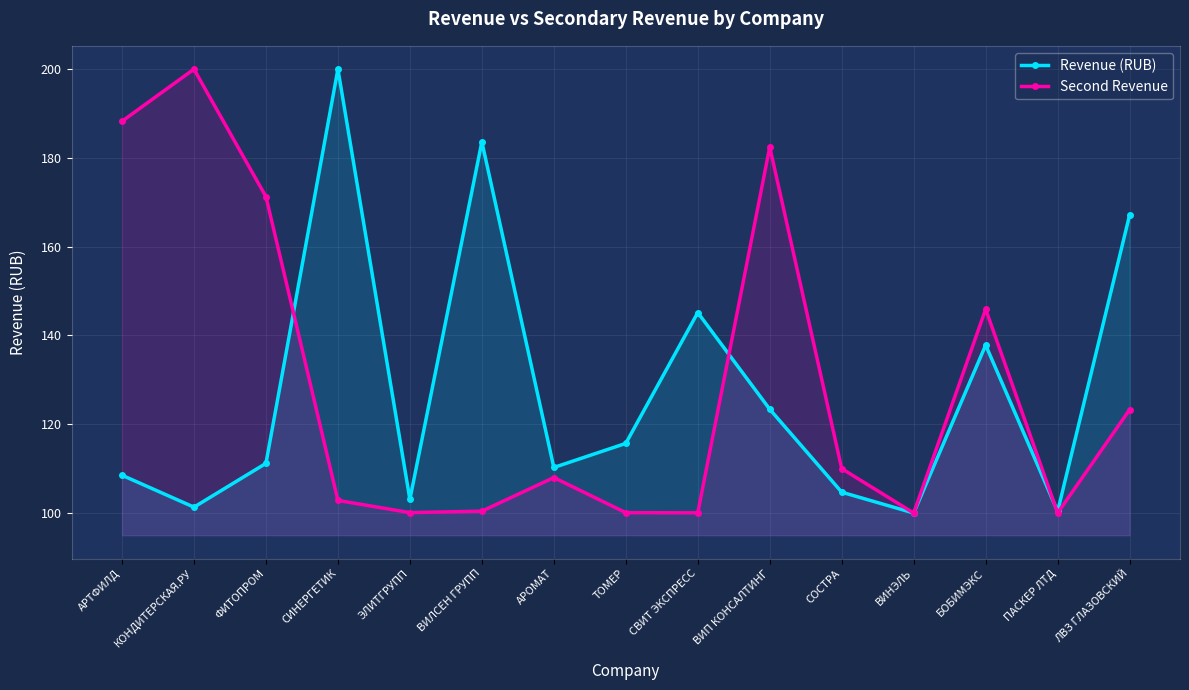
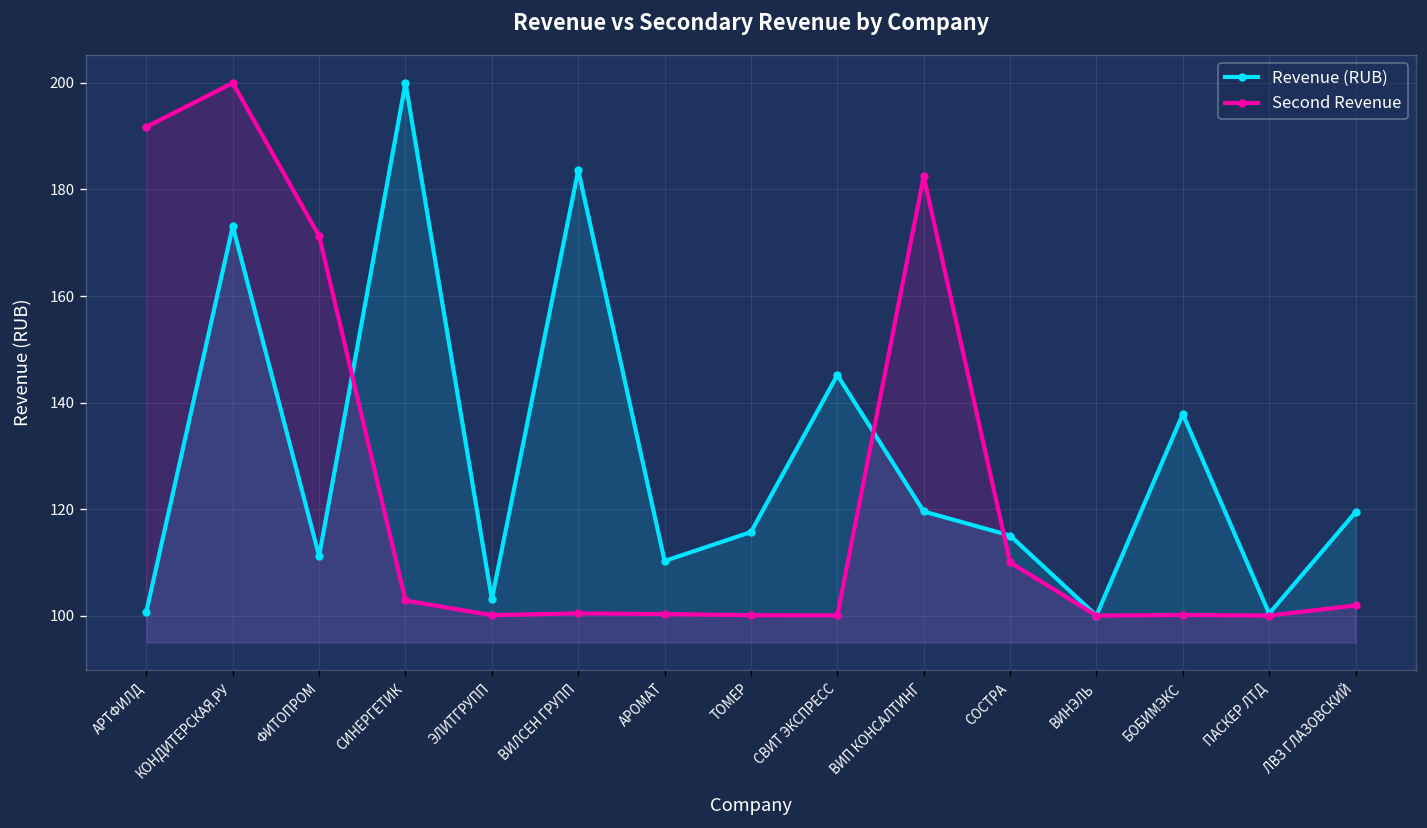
  {
    "Revenue (RUB)": {
-     "АРТФИЛД": 109,
-     "КОНДИТЕРСКАЯ.РУ": 101,
+     "АРТФИЛД": 101,
+     "КОНДИТЕРСКАЯ.РУ": 173,
      "ФИТОПРОМ": 111,
      "СИНЕРГЕТИК": 200,
      "ЭЛИТГРУПП": 103,
      "ВИЛСЕН ГРУПП": 184,
      "АРОМАТ": 110,
      "ТОМЕР": 116,
      "СВИТ ЭКСПРЕСС": 145,
-     "ВИП КОНСАЛТИНГ": 123,
-     "СОСТРА": 105,
+     "ВИП КОНСАЛТИНГ": 120,
+     "СОСТРА": 115,
      "БОБИМЭКС": 138,
-     "ЛВЗ ГЛАЗОВСКИЙ": 167
+     "ЛВЗ ГЛАЗОВСКИЙ": 119
    },
    "Second Revenue": {
-     "АРТФИЛД": 188,
+     "АРТФИЛД": 192,
      "КОНДИТЕРСКАЯ.РУ": 200,
      "ФИТОПРОМ": 171,
      "СИНЕРГЕТИК": 103,
      "ЭЛИТГРУПП": 100,
      "ВИЛСЕН ГРУПП": 100,
-     "АРОМАТ": 108,
+     "АРОМАТ": 100,
      "ТОМЕР": 100,
      "СВИТ ЭКСПРЕСС": 100,
      "ВИП КОНСАЛТИНГ": 182,
      "СОСТРА": 110,
-     "БОБИМЭКС": 146,
-     "ЛВЗ ГЛАЗОВСКИЙ": 123
+     "БОБИМЭКС": 100,
+     "ЛВЗ ГЛАЗОВСКИЙ": 102
    }
  }
